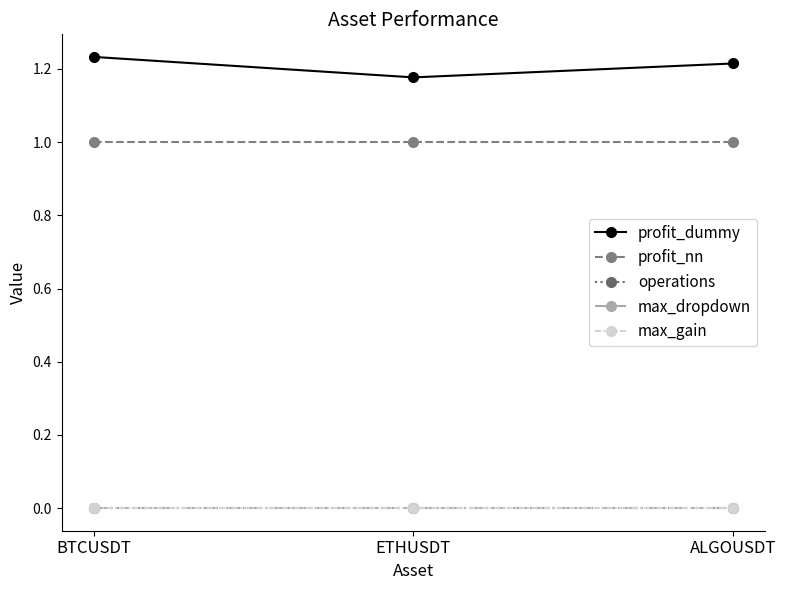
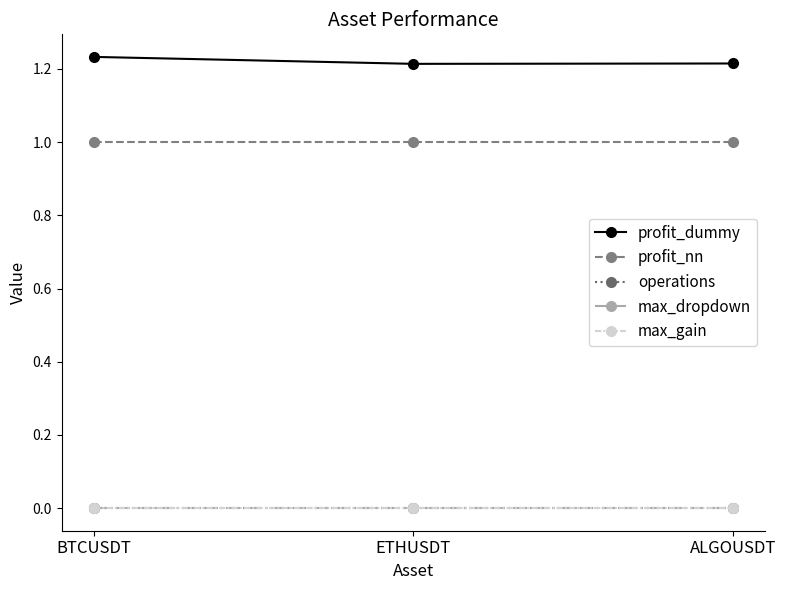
  {
    "profit_dummy": {
      "BTCUSDT": 1.23,
-     "ETHUSDT": 1.18,
+     "ETHUSDT": 1.21,
      "ALGOUSDT": 1.22
    },
    "profit_nn": {
      "BTCUSDT": 1.00,
      "ETHUSDT": 1.00,
      "ALGOUSDT": 1.00
    },
    "max_gain": {
      "BTCUSDT": 0.00,
      "ETHUSDT": 0.00,
      "ALGOUSDT": 0.00
    }
  }
